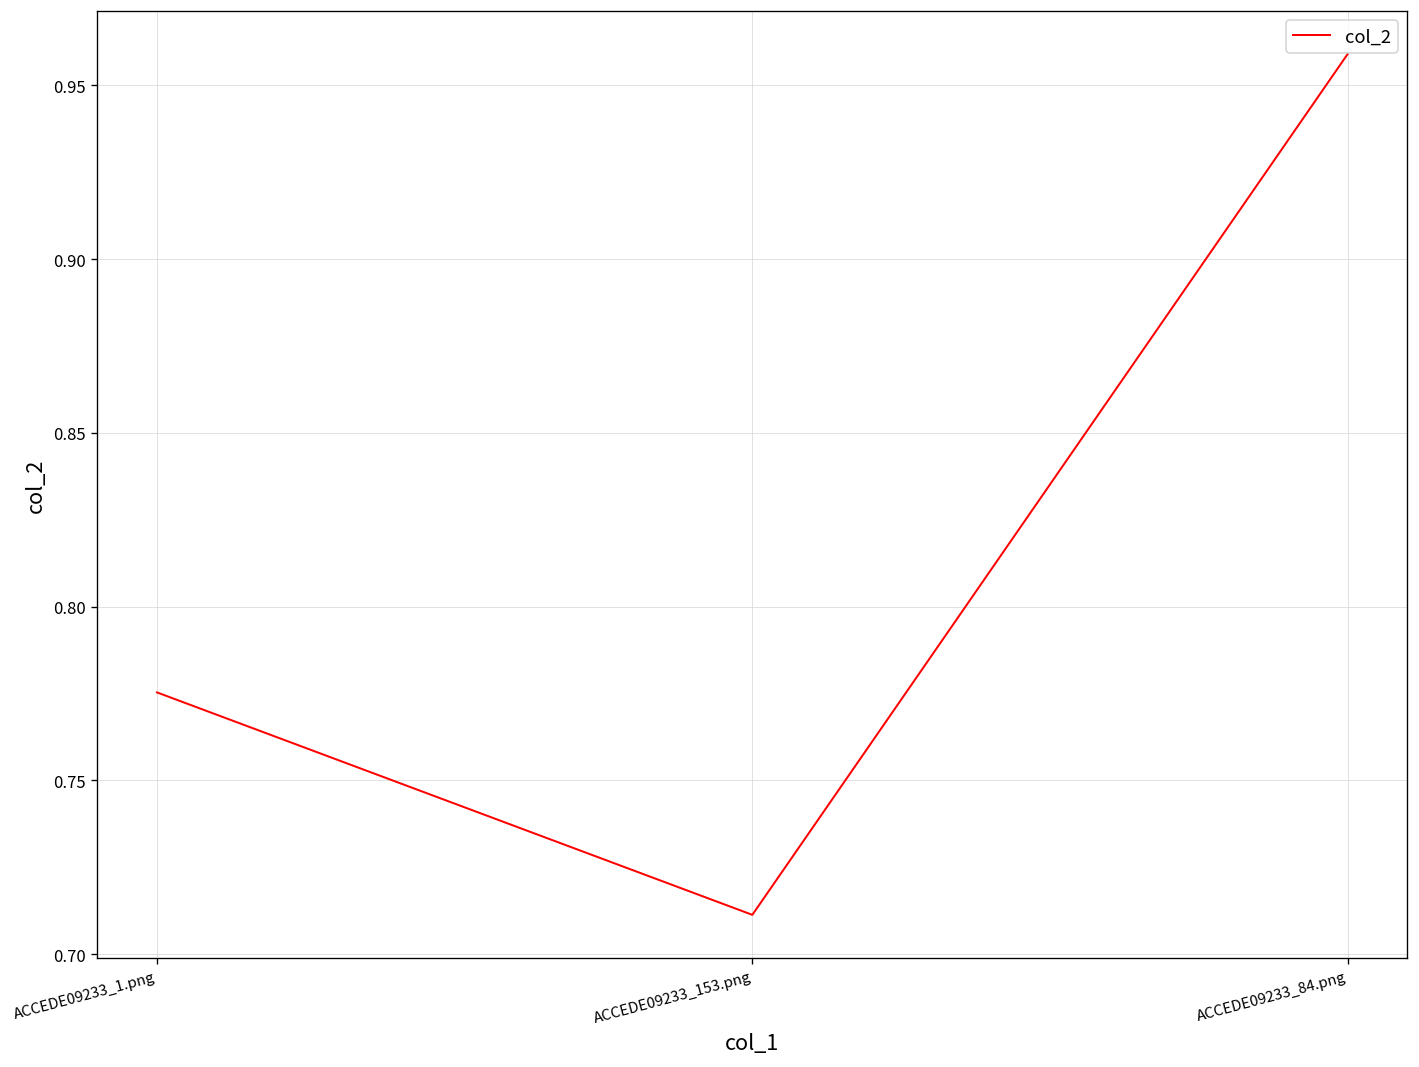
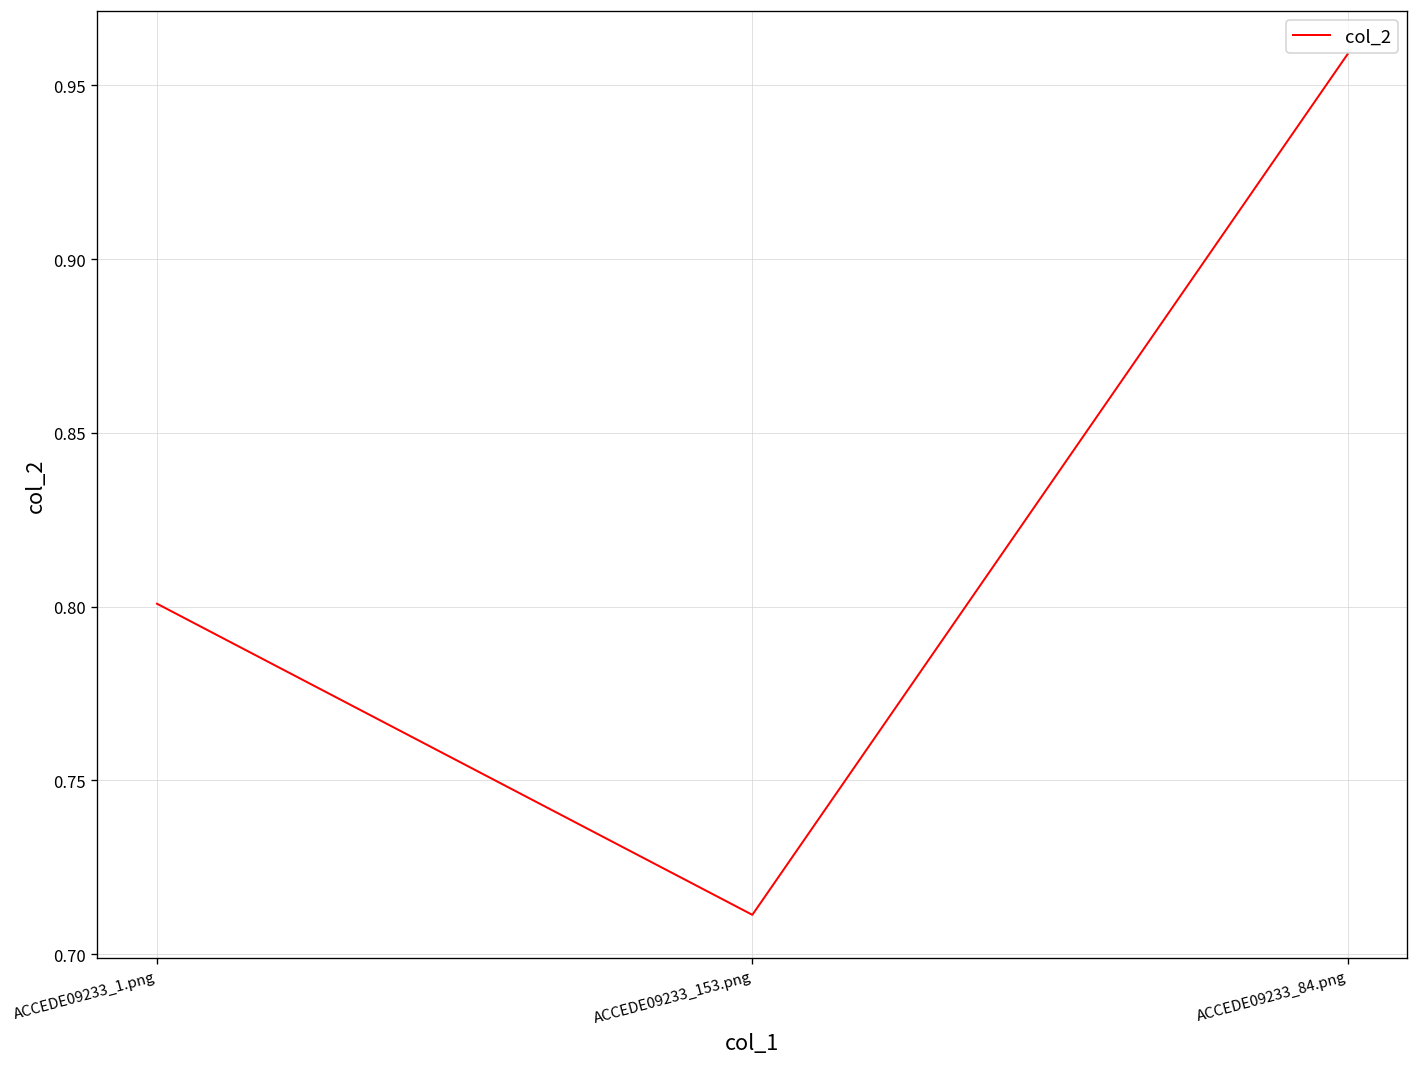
  {
-   "ACCEDE09233_1.png": 0.775,
+   "ACCEDE09233_1.png": 0.801,
    "ACCEDE09233_153.png": 0.711
  }
